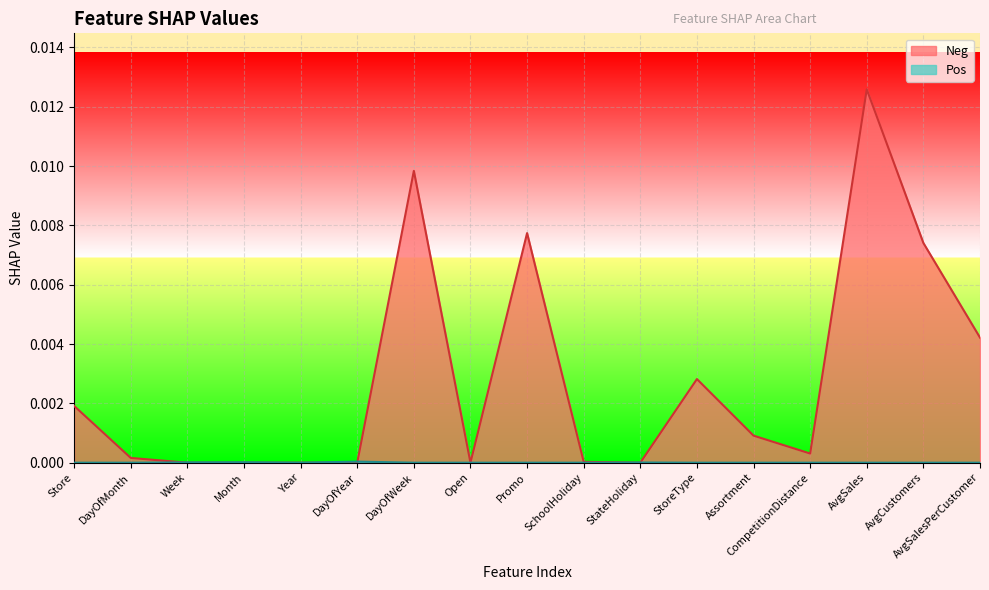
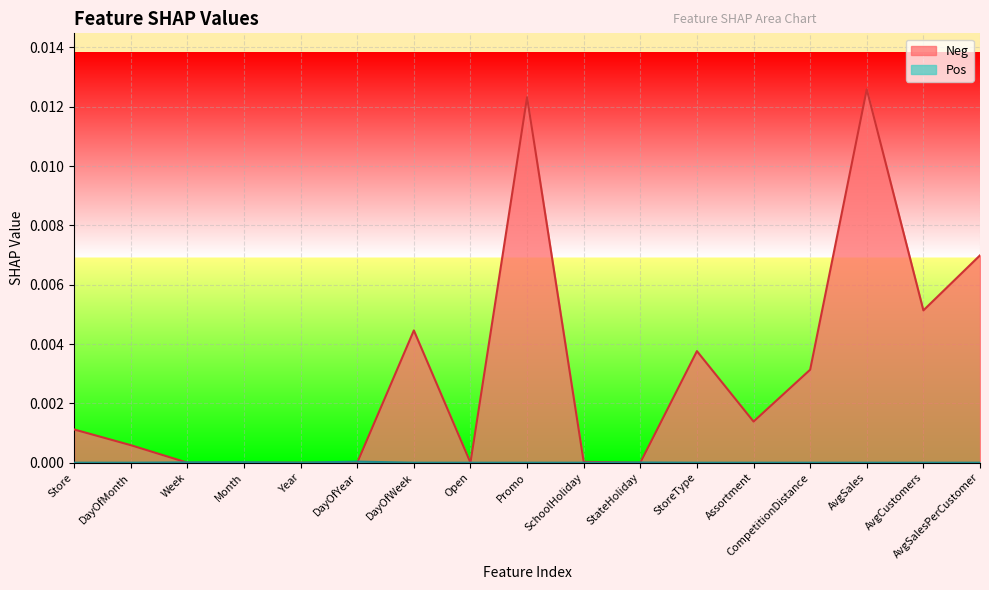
  {
    "Neg": {
-     "Store": 0.0019,
-     "DayOfMonth": 0.0002,
-     "DayOfWeek": 0.0098,
-     "Promo": 0.0077,
-     "StoreType": 0.0028,
-     "Assortment": 0.0009,
-     "CompetitionDistance": 0.0003,
+     "Store": 0.0011,
+     "DayOfMonth": 0.0006,
+     "DayOfWeek": 0.0045,
+     "Promo": 0.0123,
+     "StoreType": 0.0038,
+     "Assortment": 0.0014,
+     "CompetitionDistance": 0.0031,
      "AvgSales": 0.0126,
-     "AvgCustomers": 0.0074,
-     "AvgSalesPerCustomer": 0.0042
+     "AvgCustomers": 0.0051,
+     "AvgSalesPerCustomer": 0.0070
    },
    "Pos": {
      "Store": 0.0000,
      "DayOfMonth": 0.0000,
      "DayOfWeek": 0.0000,
      "Promo": 0.0000,
      "StoreType": 0.0000,
      "Assortment": 0.0000,
      "CompetitionDistance": 0.0000,
      "AvgSales": 0.0000,
      "AvgCustomers": 0.0000,
      "AvgSalesPerCustomer": 0.0000
    }
  }
